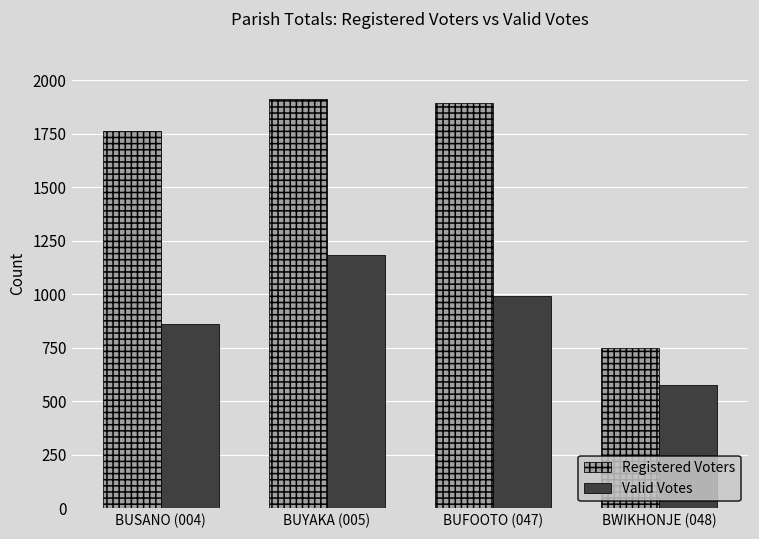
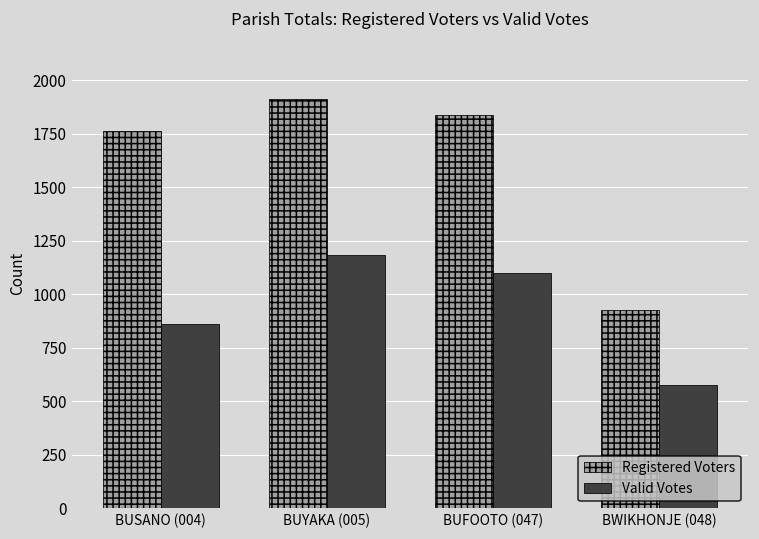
  {
    "Registered Voters": {
      "BUSANO (004)": 1770,
      "BUYAKA (005)": 1910,
-     "BUFOOTO (047)": 1890,
-     "BWIKHONJE (048)": 750
+     "BUFOOTO (047)": 1840,
+     "BWIKHONJE (048)": 930
    },
    "Valid Votes": {
      "BUSANO (004)": 860,
      "BUYAKA (005)": 1180,
-     "BUFOOTO (047)": 990,
+     "BUFOOTO (047)": 1100,
      "BWIKHONJE (048)": 580
    }
  }
